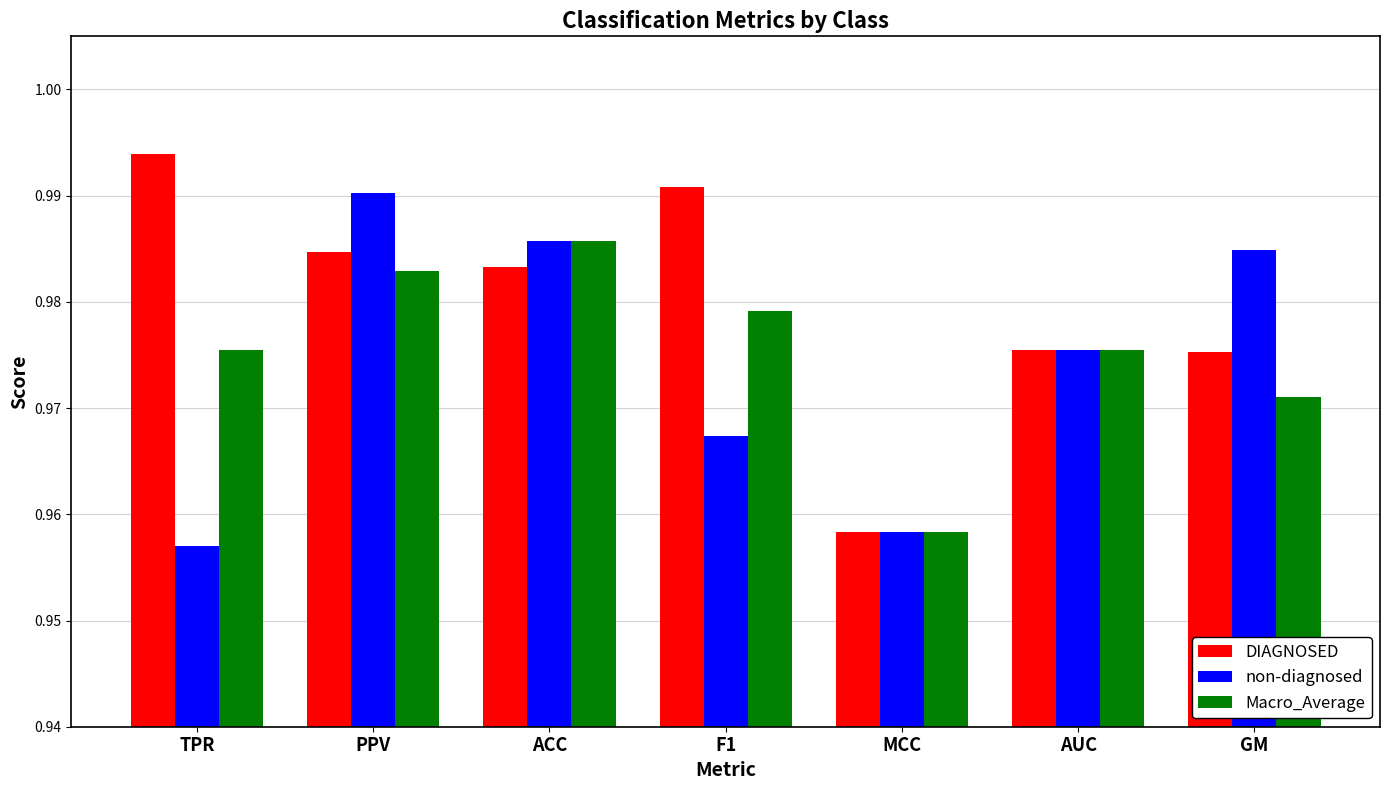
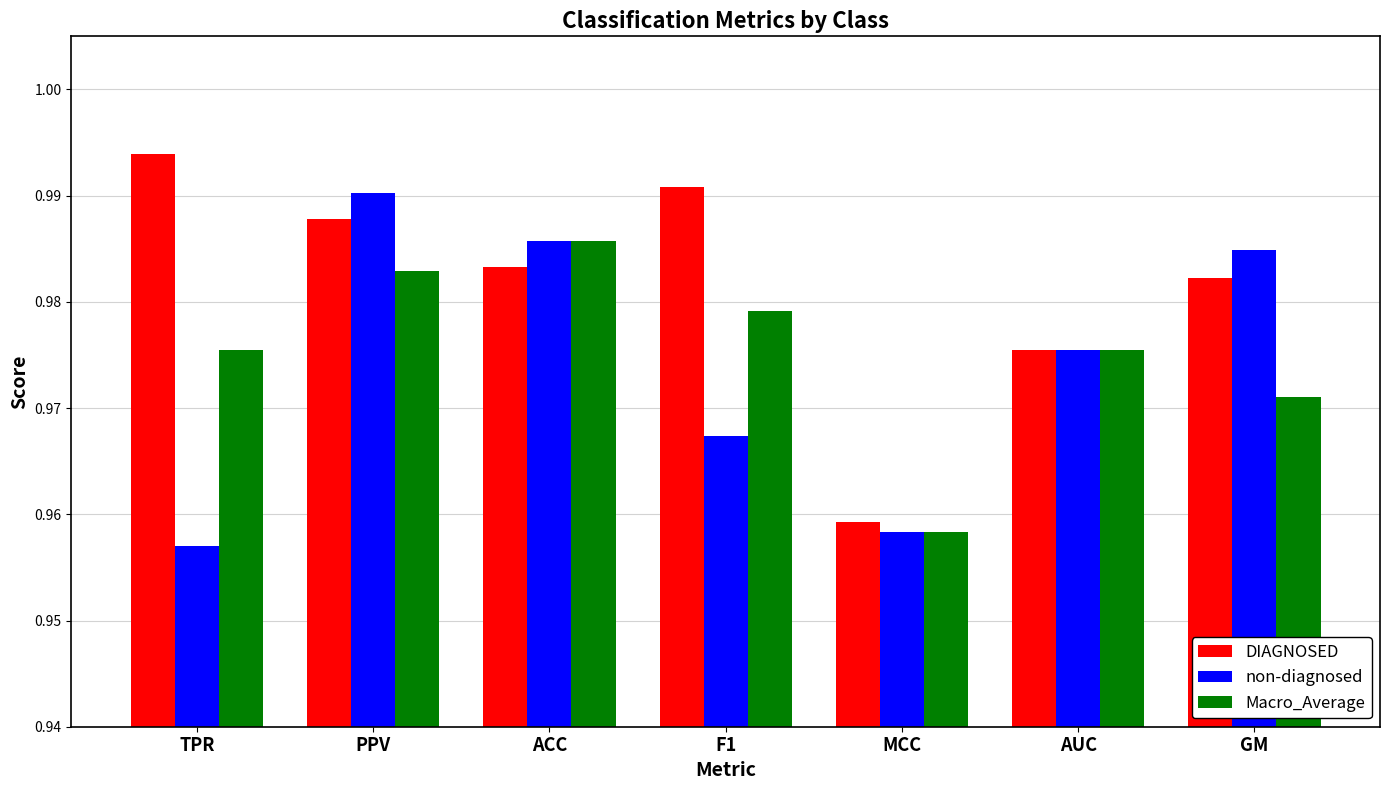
  {
    "DIAGNOSED": {
      "TPR": 0.9939,
-     "PPV": 0.9847,
+     "PPV": 0.9878,
      "ACC": 0.9833,
      "F1": 0.9909,
-     "MCC": 0.9583,
+     "MCC": 0.9593,
      "AUC": 0.9754,
-     "GM": 0.9753
+     "GM": 0.9822
    },
    "non-diagnosed": {
      "TPR": 0.9570,
      "PPV": 0.9903,
      "ACC": 0.9857,
      "F1": 0.9674,
      "MCC": 0.9583,
      "AUC": 0.9754,
      "GM": 0.9849
    },
    "Macro_Average": {
      "TPR": 0.9754,
      "PPV": 0.9829,
      "ACC": 0.9857,
      "F1": 0.9791,
      "MCC": 0.9583,
      "AUC": 0.9754,
      "GM": 0.9710
    }
  }
